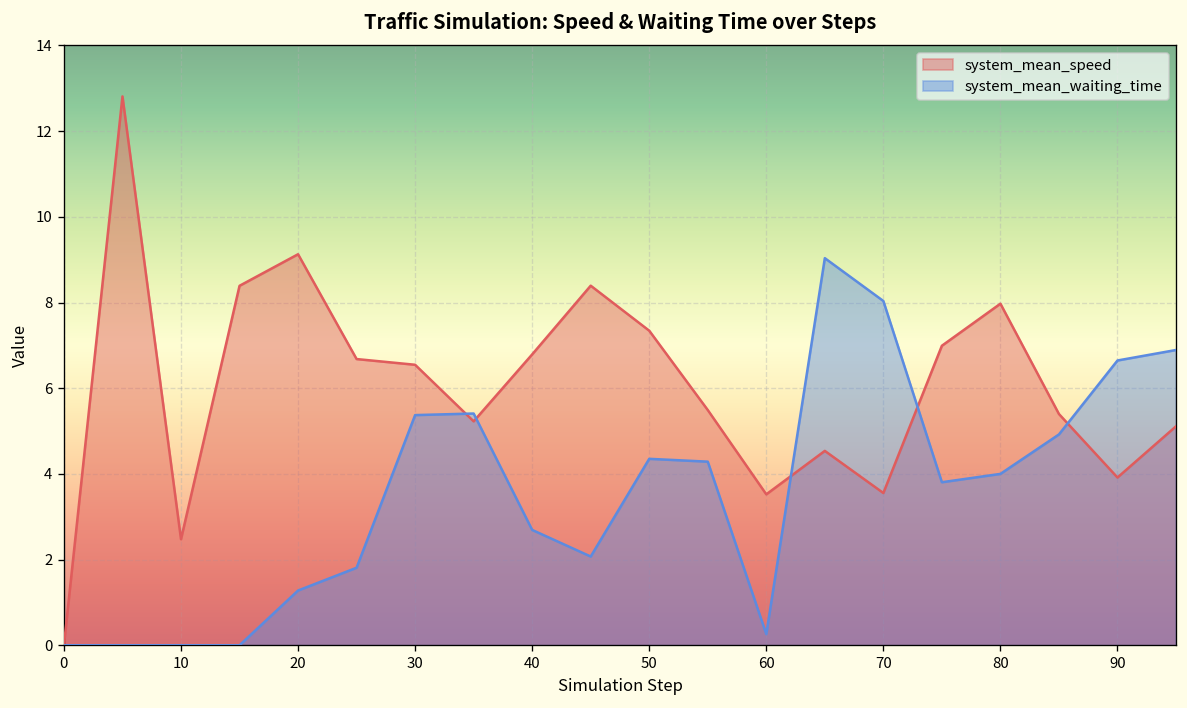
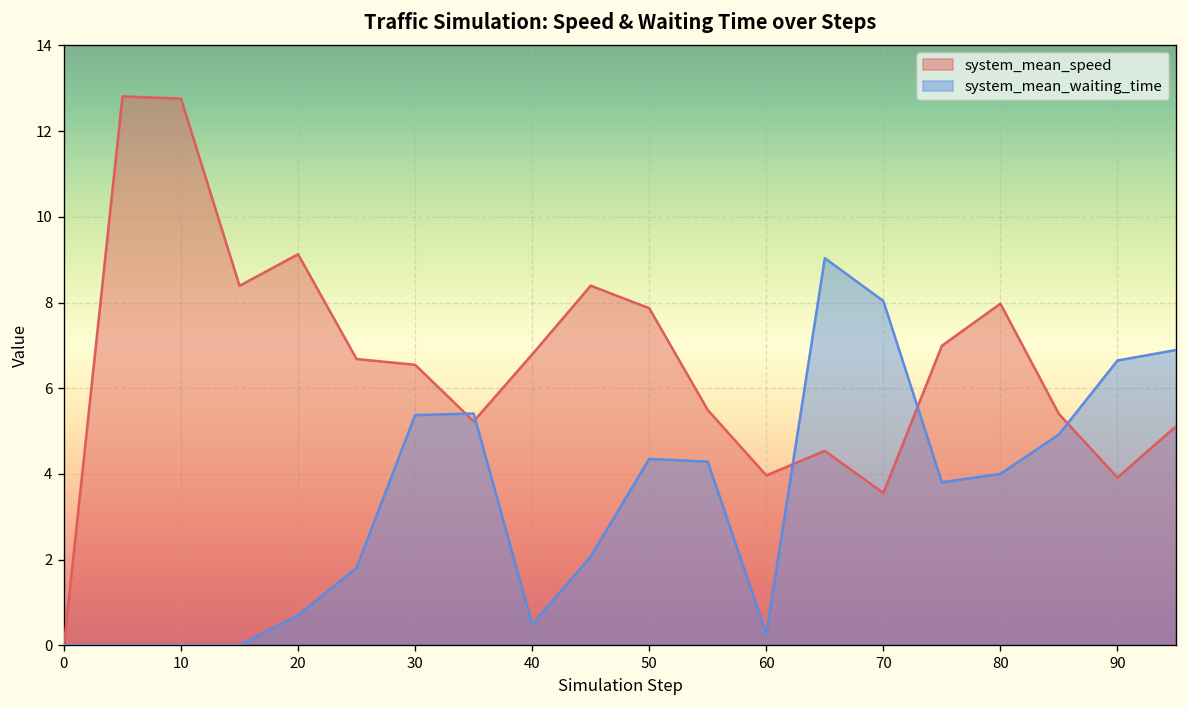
  {
    "system_mean_speed": {
-     "10": 2.5,
+     "10": 12.8,
      "20": 9.1,
      "30": 6.5,
      "40": 6.8,
-     "50": 7.3,
-     "60": 3.5,
+     "50": 7.9,
+     "60": 4.0,
      "70": 3.6,
      "80": 8.0,
      "90": 3.9
    },
    "system_mean_waiting_time": {
      "10": 0.0,
-     "20": 1.3,
+     "20": 0.7,
      "30": 5.4,
-     "40": 2.7,
+     "40": 0.5,
      "50": 4.4,
      "60": 0.3,
      "70": 8.0,
      "80": 4.0,
      "90": 6.6
    }
  }
